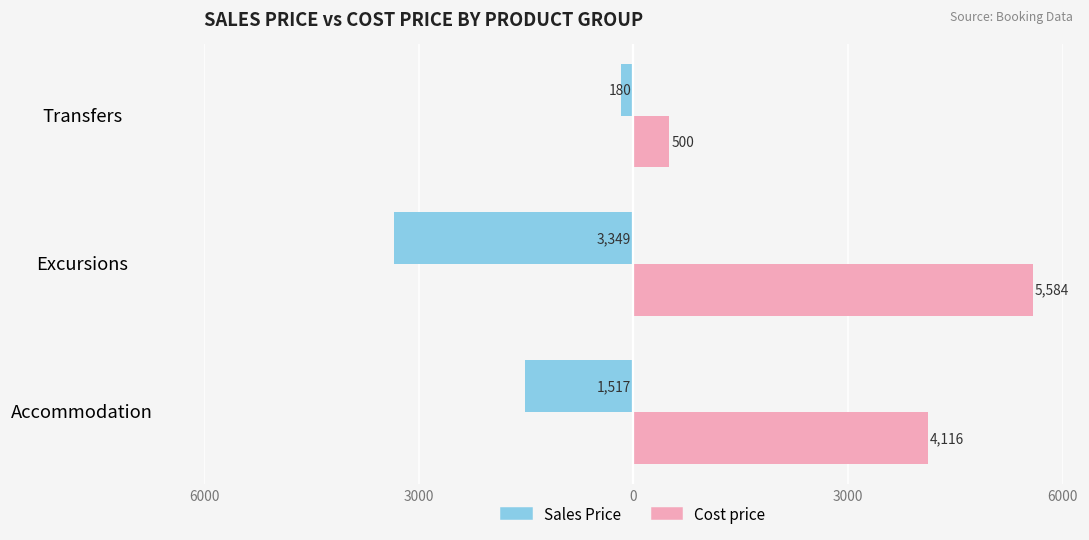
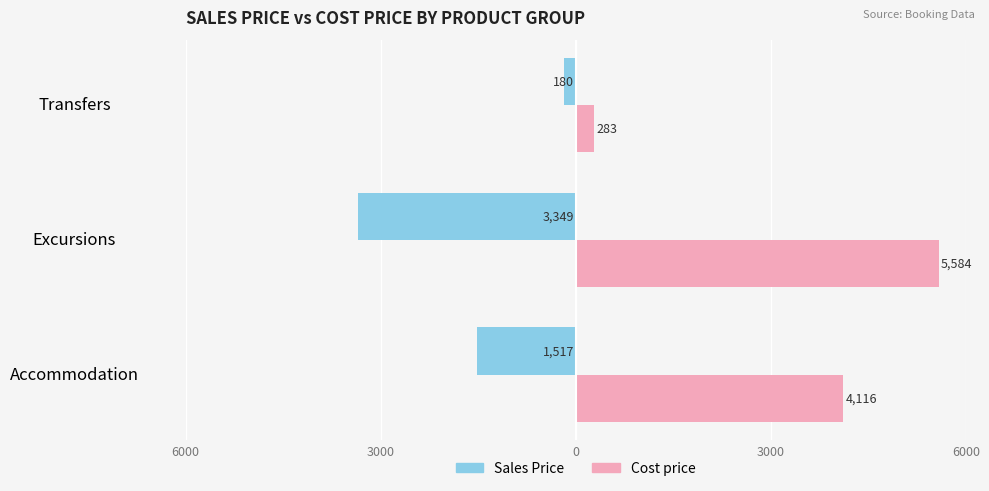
  {
    "Cost price": {
-     "Transfers": "500",
+     "Transfers": "283",
      "Excursions": "5,584",
      "Accommodation": "4,116"
    }
  }
